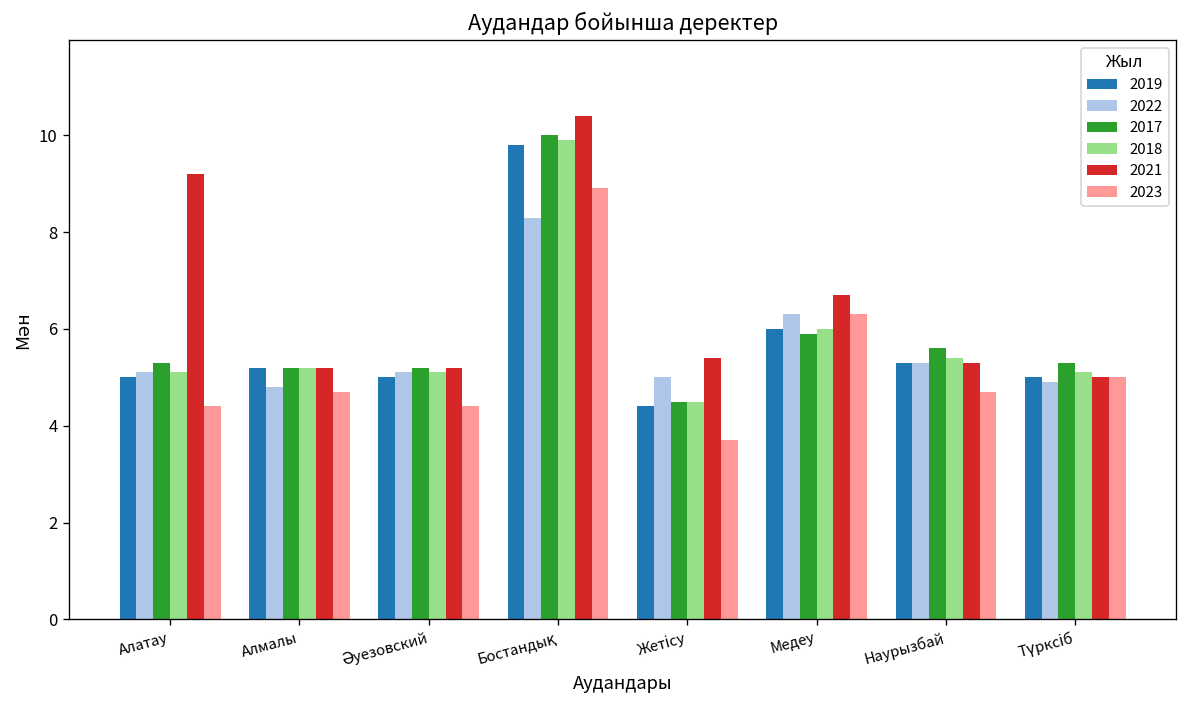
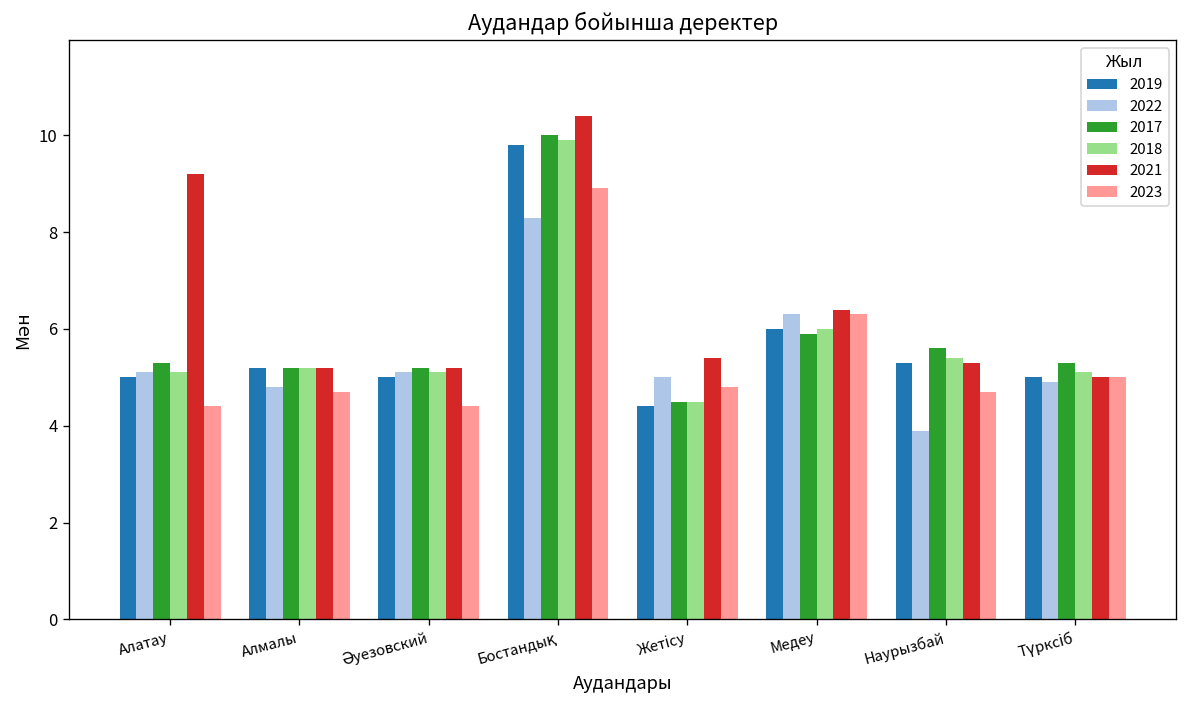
  {
    "2019": {
      "Алатау": 5.0,
      "Алмалы": 5.2,
      "Әуезовский": 5.0,
      "Бостандық": 9.8,
      "Жетісу": 4.4,
      "Медеу": 6.0,
      "Наурызбай": 5.3,
      "Түрксіб": 5.0
    },
    "2022": {
      "Алатау": 5.1,
      "Алмалы": 4.8,
      "Әуезовский": 5.1,
      "Бостандық": 8.3,
      "Жетісу": 5.0,
      "Медеу": 6.3,
-     "Наурызбай": 5.3,
+     "Наурызбай": 3.9,
      "Түрксіб": 4.9
    },
    "2017": {
      "Алатау": 5.3,
      "Алмалы": 5.2,
      "Әуезовский": 5.2,
      "Бостандық": 10.0,
      "Жетісу": 4.5,
      "Медеу": 5.9,
      "Наурызбай": 5.6,
      "Түрксіб": 5.3
    },
    "2018": {
      "Алатау": 5.1,
      "Алмалы": 5.2,
      "Әуезовский": 5.1,
      "Бостандық": 9.9,
      "Жетісу": 4.5,
      "Медеу": 6.0,
      "Наурызбай": 5.4,
      "Түрксіб": 5.1
    },
    "2021": {
      "Алатау": 9.2,
      "Алмалы": 5.2,
      "Әуезовский": 5.2,
      "Бостандық": 10.4,
      "Жетісу": 5.4,
-     "Медеу": 6.7,
+     "Медеу": 6.4,
      "Наурызбай": 5.3,
      "Түрксіб": 5.0
    },
    "2023": {
      "Алатау": 4.4,
      "Алмалы": 4.7,
      "Әуезовский": 4.4,
      "Бостандық": 8.9,
-     "Жетісу": 3.7,
+     "Жетісу": 4.8,
      "Медеу": 6.3,
      "Наурызбай": 4.7,
      "Түрксіб": 5.0
    }
  }
